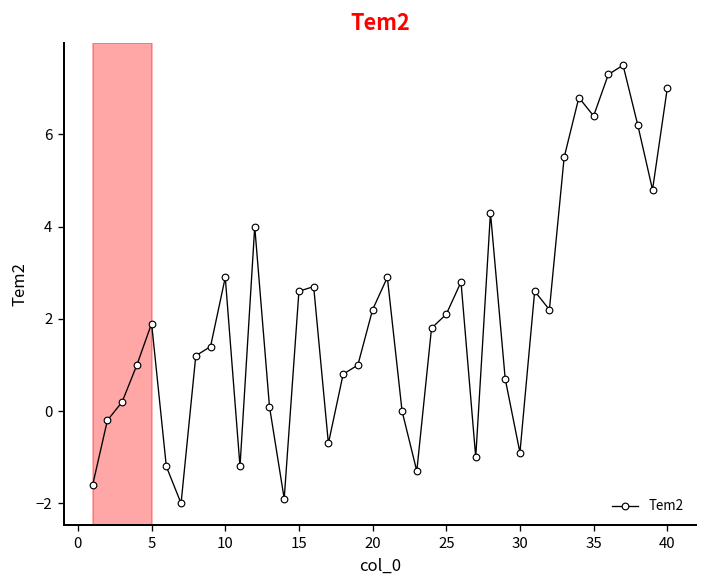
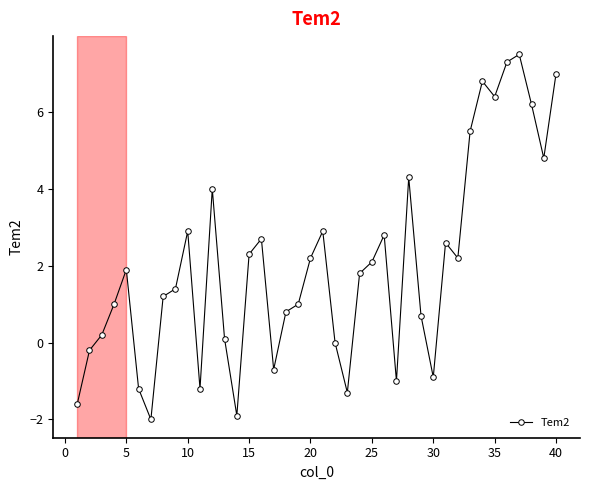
  {
    "5": 1.9,
    "10": 2.9,
-   "15": 2.6,
+   "15": 2.3,
    "20": 2.2,
    "25": 2.1,
    "30": -0.9,
    "35": 6.4,
    "40": 7.0
  }
